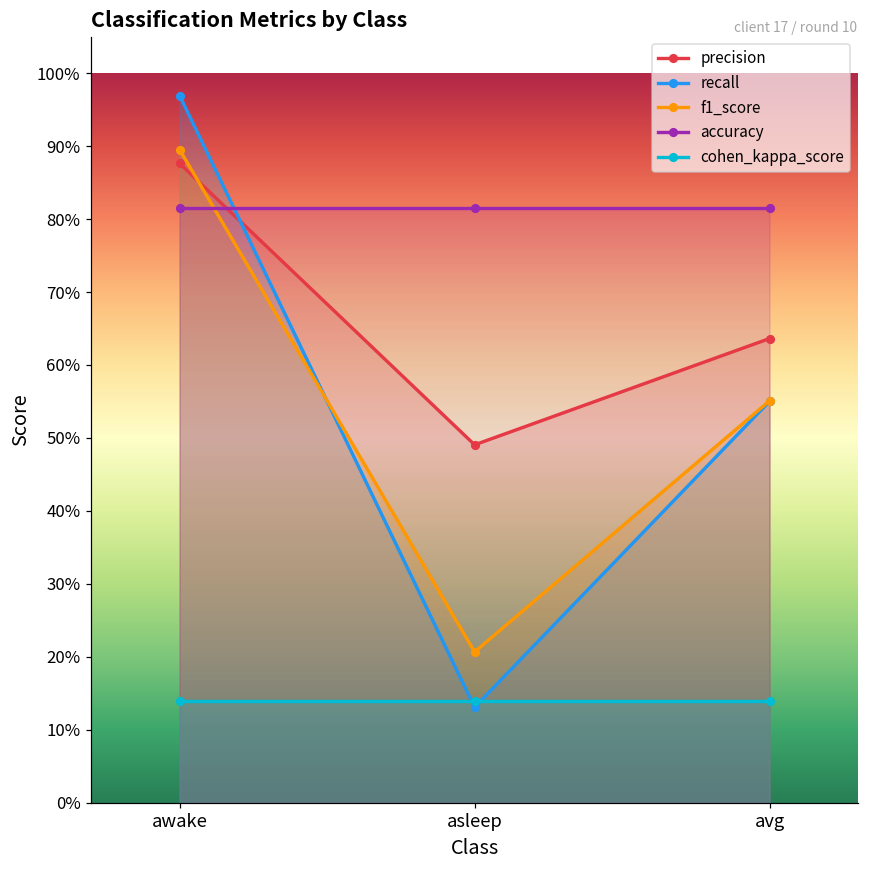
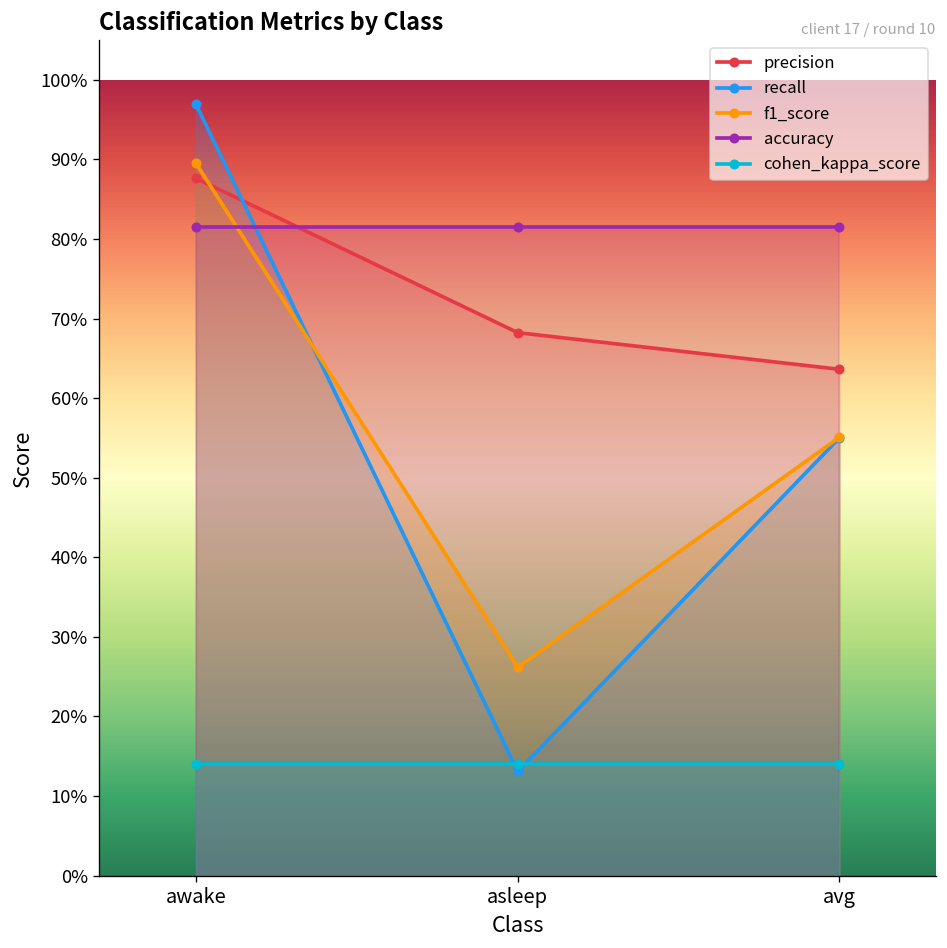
  {
    "precision": {
      "awake": "88%",
-     "asleep": "49%",
+     "asleep": "68%",
      "avg": "64%"
    },
    "f1_score": {
      "awake": "90%",
-     "asleep": "21%"
+     "asleep": "26%"
    },
    "accuracy": {
      "awake": "81%",
      "asleep": "81%",
      "avg": "81%"
    }
  }
